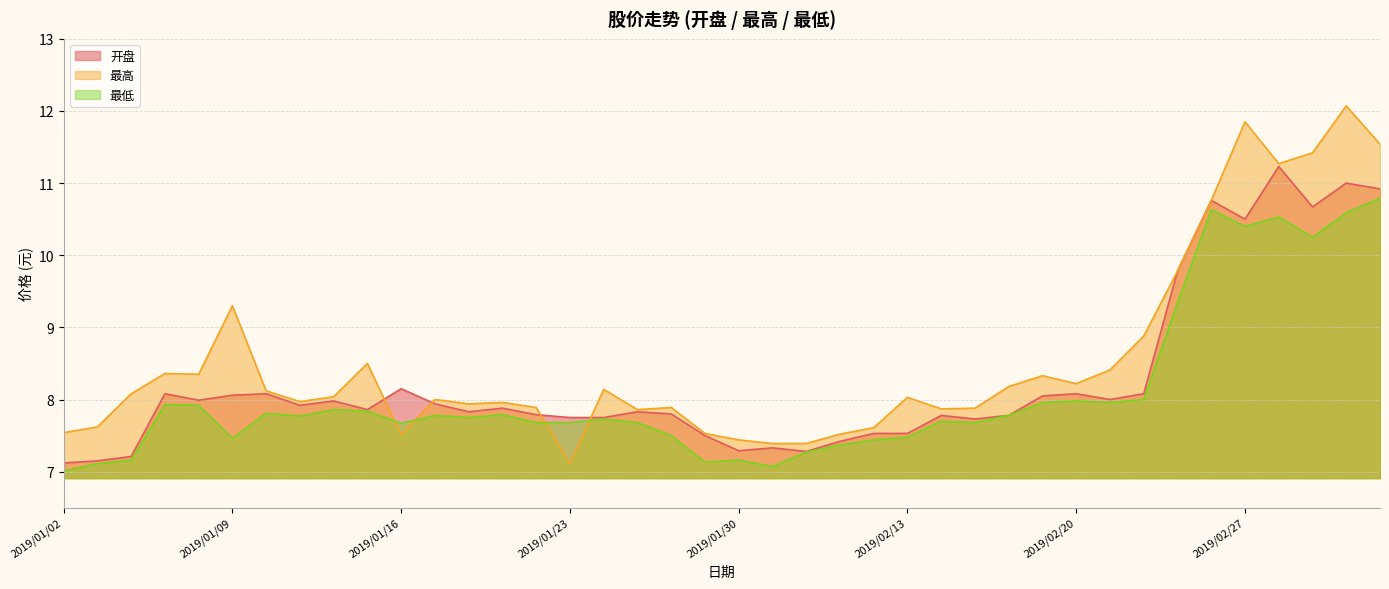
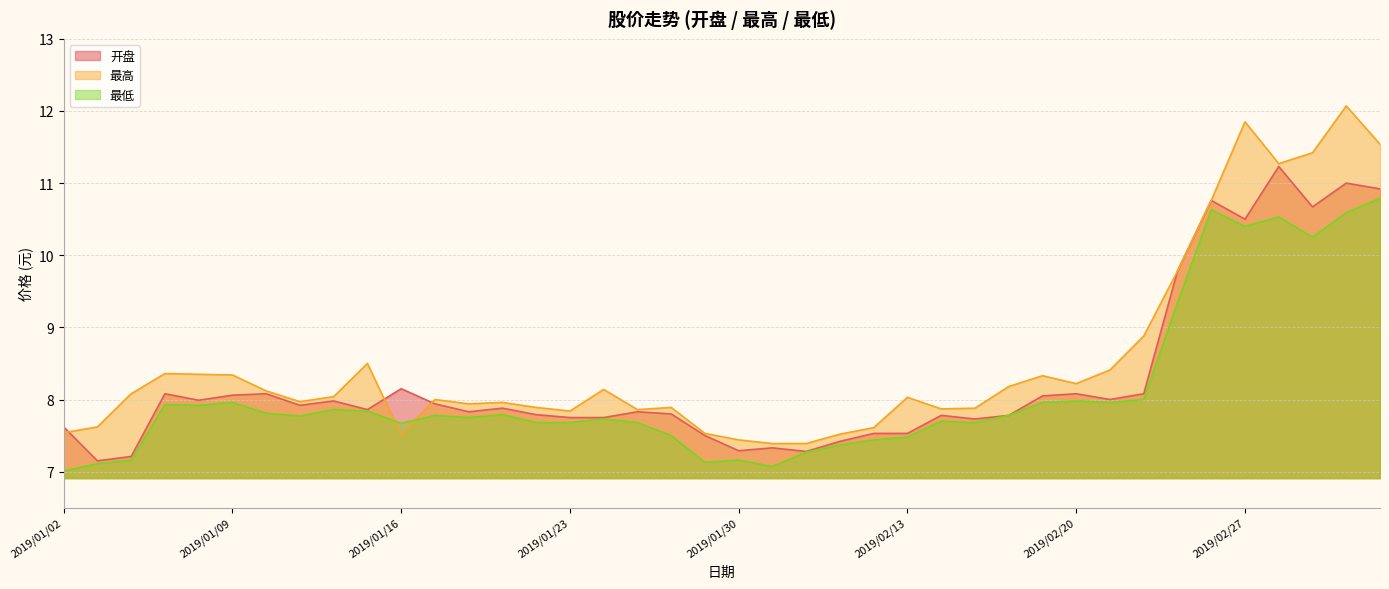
  {
    "开盘": {
-     "2019/01/02": 7.1,
+     "2019/01/02": 7.6,
      "2019/01/09": 8.1,
      "2019/01/16": 8.2,
      "2019/01/23": 7.8,
      "2019/01/30": 7.3,
      "2019/02/13": 7.5,
      "2019/02/20": 8.1,
      "2019/02/27": 10.5
    },
    "最高": {
      "2019/01/02": 7.5,
-     "2019/01/09": 9.3,
+     "2019/01/09": 8.3,
      "2019/01/16": 7.5,
-     "2019/01/23": 7.1,
+     "2019/01/23": 7.8,
      "2019/01/30": 7.4,
      "2019/02/13": 8.0,
      "2019/02/20": 8.2,
      "2019/02/27": 11.9
    },
    "最低": {
      "2019/01/02": 7.0,
-     "2019/01/09": 7.5,
+     "2019/01/09": 8.0,
      "2019/01/16": 7.7,
      "2019/01/23": 7.7,
      "2019/01/30": 7.2,
      "2019/02/13": 7.5,
      "2019/02/20": 8.0,
      "2019/02/27": 10.4
    }
  }
